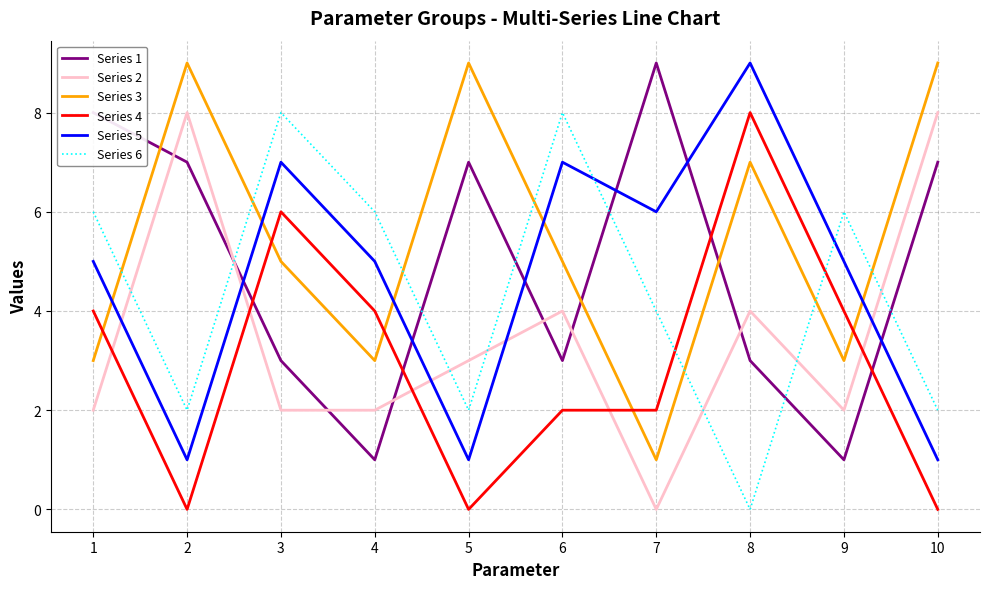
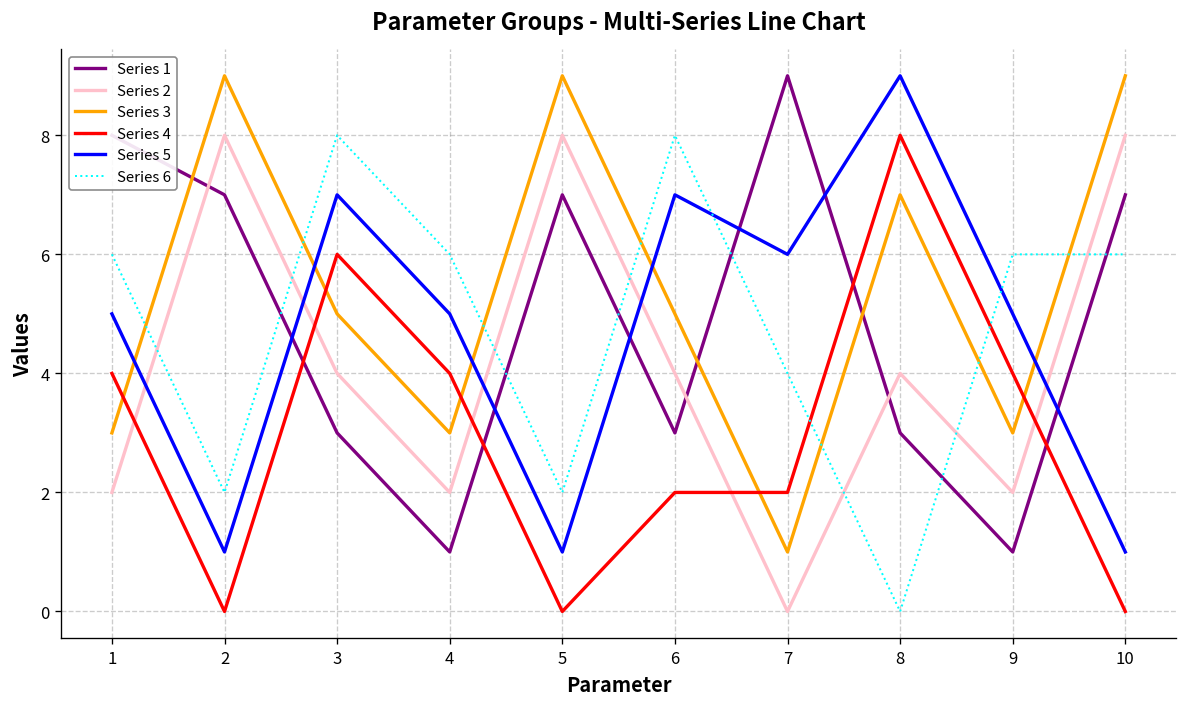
  {
    "Series 1": {
      "2": 7,
      "3": 3,
      "4": 1,
      "5": 7,
      "6": 3,
      "7": 9,
      "8": 3,
      "9": 1,
      "10": 7
    },
    "Series 2": {
      "1": 2,
      "2": 8,
-     "3": 2,
+     "3": 4,
      "4": 2,
-     "5": 3,
+     "5": 8,
      "6": 4,
      "7": 0,
      "8": 4,
      "9": 2,
      "10": 8
    },
    "Series 3": {
      "1": 3,
      "2": 9,
      "3": 5,
      "4": 3,
      "5": 9,
      "6": 5,
      "7": 1,
      "8": 7,
      "9": 3,
      "10": 9
    },
    "Series 4": {
      "1": 4,
      "2": 0,
      "3": 6,
      "4": 4,
      "5": 0,
      "6": 2,
      "7": 2,
      "8": 8,
      "9": 4,
      "10": 0
    },
    "Series 5": {
      "1": 5,
      "2": 1,
      "3": 7,
      "4": 5,
      "5": 1,
      "6": 7,
      "7": 6,
      "8": 9,
      "9": 5,
      "10": 1
    },
    "Series 6": {
      "1": 6,
      "2": 2,
      "3": 8,
      "4": 6,
      "5": 2,
      "6": 8,
      "7": 4,
      "8": 0,
      "9": 6,
-     "10": 2
+     "10": 6
    }
  }
